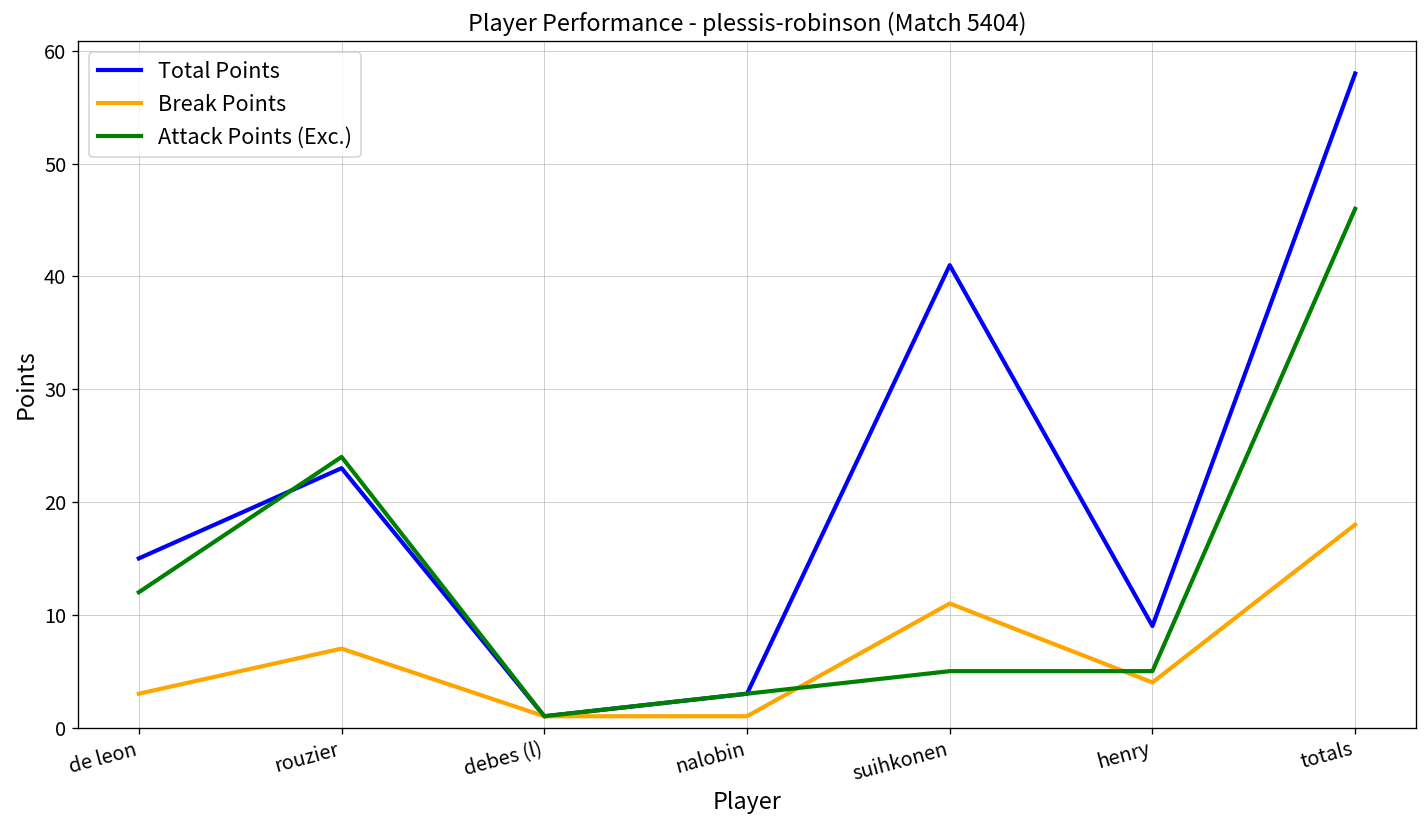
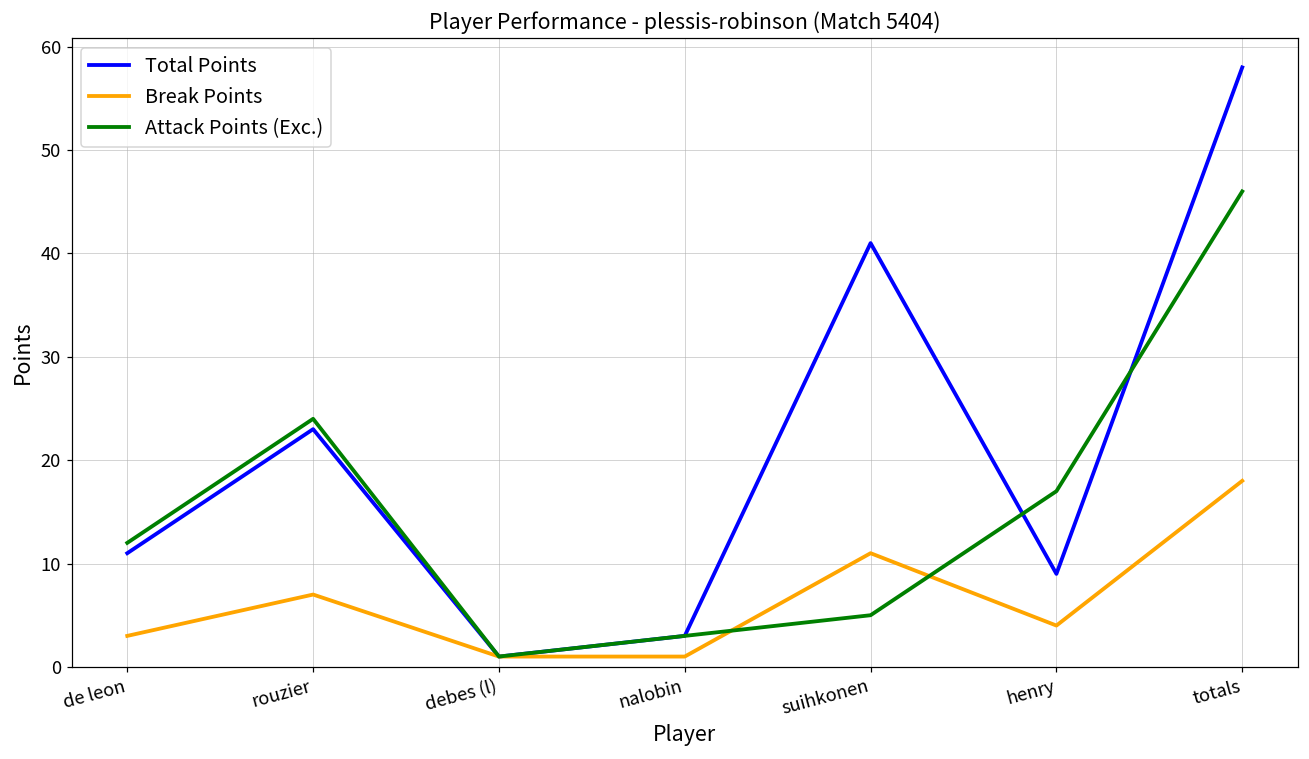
  {
    "Total Points": {
-     "de leon": 15,
+     "de leon": 11,
      "rouzier": 23,
      "suihkonen": 41,
      "henry": 9,
      "totals": 58
    },
    "Break Points": {
      "de leon": 3,
      "rouzier": 7,
      "nalobin": 1,
      "suihkonen": 11,
      "henry": 4,
      "totals": 18
    },
    "Attack Points (Exc.)": {
      "de leon": 12,
      "rouzier": 24,
      "suihkonen": 5,
-     "henry": 5,
+     "henry": 17,
      "totals": 46
    }
  }
